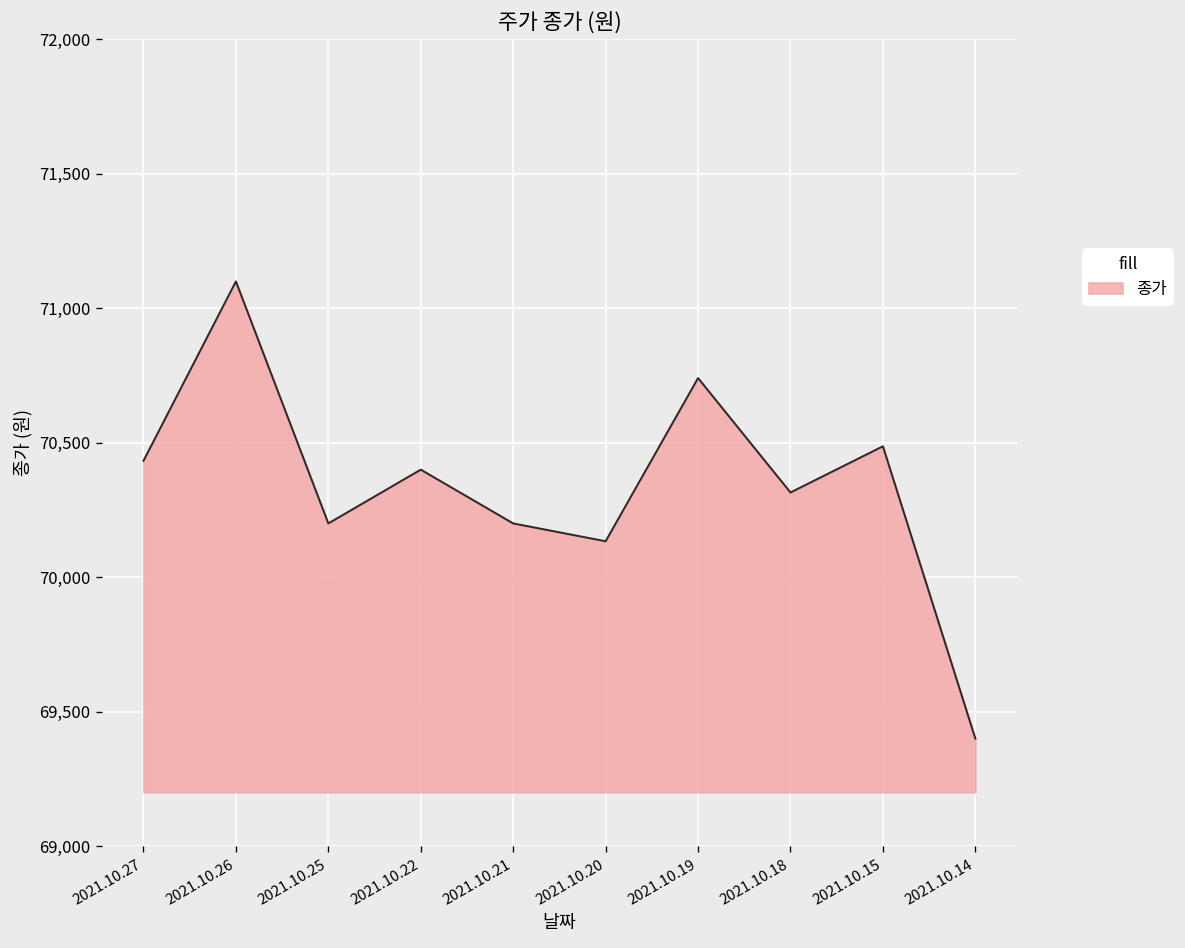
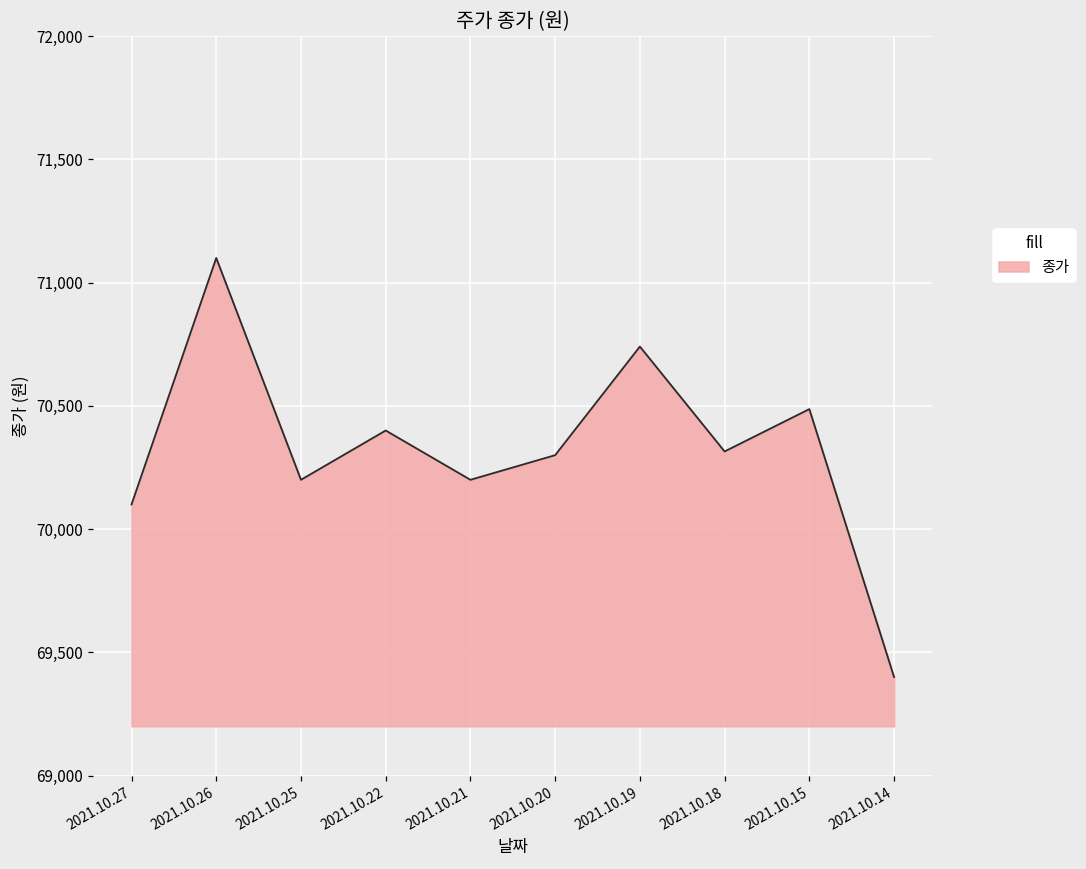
  {
-   "2021.10.27": "70,430",
+   "2021.10.27": "70,100",
    "2021.10.26": "71,100",
    "2021.10.25": "70,200",
    "2021.10.22": "70,400",
    "2021.10.21": "70,200",
-   "2021.10.20": "70,130",
+   "2021.10.20": "70,300",
    "2021.10.19": "70,740",
    "2021.10.18": "70,320",
    "2021.10.15": "70,490",
    "2021.10.14": "69,400"
  }
